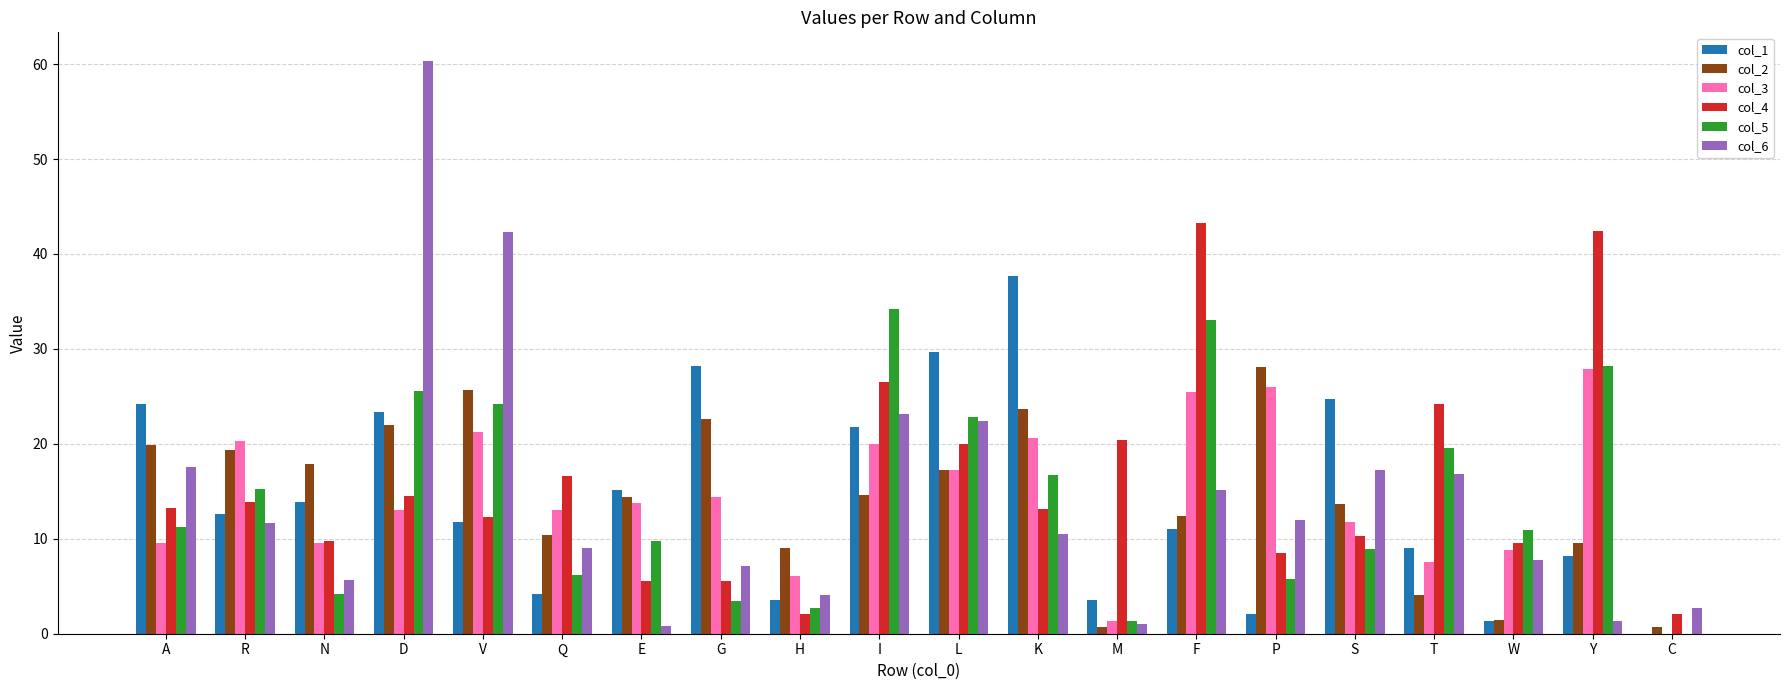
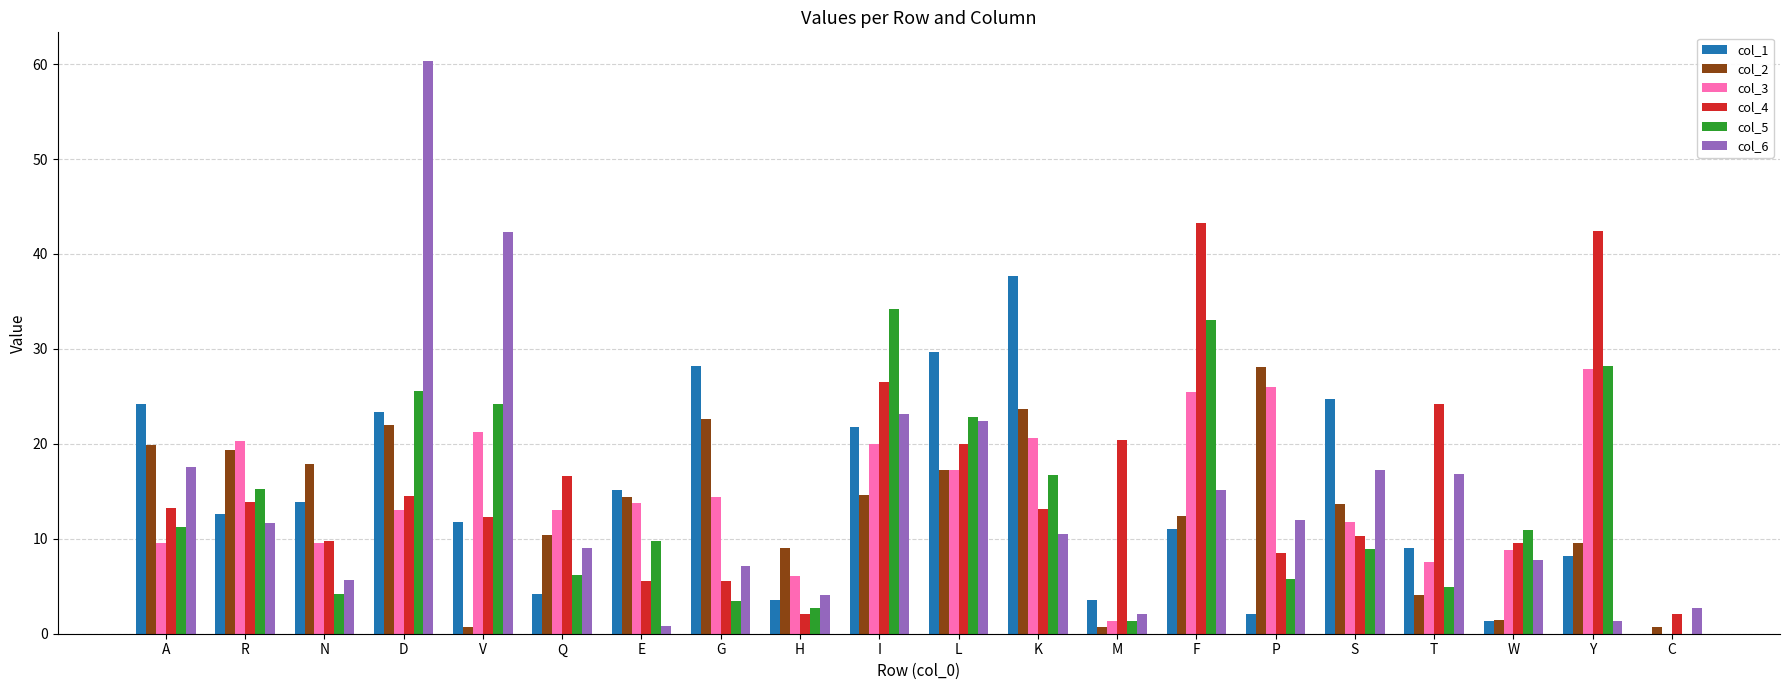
  {
    "col_1": {
      "A": 24,
      "R": 13,
      "N": 14,
      "D": 23,
      "V": 12,
      "Q": 4,
      "E": 15,
      "G": 28,
      "H": 4,
      "I": 22,
      "L": 30,
      "K": 38,
      "M": 4,
      "F": 11,
      "P": 2,
      "S": 25,
      "T": 9,
      "W": 1,
      "Y": 8,
      "C": 0
    },
    "col_2": {
      "A": 20,
      "R": 19,
      "N": 18,
      "D": 22,
-     "V": 26,
+     "V": 1,
      "Q": 10,
      "E": 14,
      "G": 23,
      "H": 9,
      "I": 15,
      "L": 17,
      "K": 24,
      "M": 1,
      "F": 12,
      "P": 28,
      "S": 14,
      "T": 4,
      "W": 1,
      "Y": 10,
      "C": 1
    },
    "col_3": {
      "A": 10,
      "R": 20,
      "N": 10,
      "D": 13,
      "V": 21,
      "Q": 13,
      "E": 14,
      "G": 14,
      "H": 6,
      "I": 20,
      "L": 17,
      "K": 21,
      "M": 1,
      "F": 25,
      "P": 26,
      "S": 12,
      "T": 8,
      "W": 9,
      "Y": 28,
      "C": 0
    },
    "col_4": {
      "A": 13,
      "R": 14,
      "N": 10,
      "D": 14,
      "V": 12,
      "Q": 17,
      "E": 6,
      "G": 6,
      "H": 2,
      "I": 27,
      "L": 20,
      "K": 13,
      "M": 20,
      "F": 43,
      "P": 9,
      "S": 10,
      "T": 24,
      "W": 10,
      "Y": 42,
      "C": 2
    },
    "col_5": {
      "A": 11,
      "R": 15,
      "N": 4,
      "D": 26,
      "V": 24,
      "Q": 6,
      "E": 10,
      "G": 3,
      "H": 3,
      "I": 34,
      "L": 23,
      "K": 17,
      "M": 1,
      "F": 33,
      "P": 6,
      "S": 9,
-     "T": 20,
+     "T": 5,
      "W": 11,
      "Y": 28,
      "C": 0
    },
    "col_6": {
      "A": 18,
      "R": 12,
      "N": 6,
      "D": 60,
      "V": 42,
      "Q": 9,
      "E": 1,
      "G": 7,
      "H": 4,
      "I": 23,
      "L": 22,
      "K": 10,
-     "M": 1,
+     "M": 2,
      "F": 15,
      "P": 12,
      "S": 17,
      "T": 17,
      "W": 8,
      "Y": 1,
      "C": 3
    }
  }
